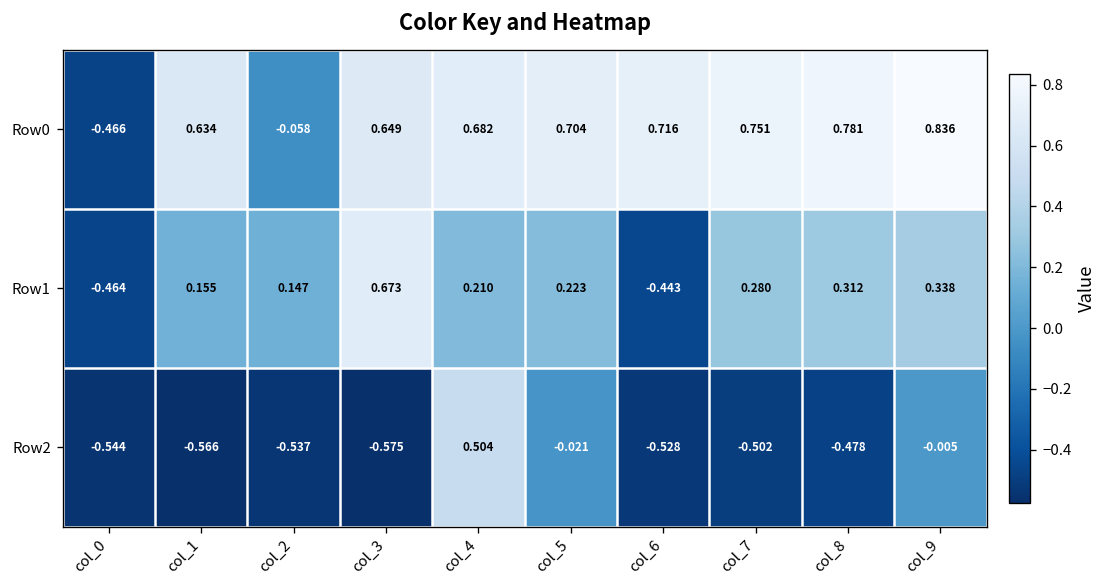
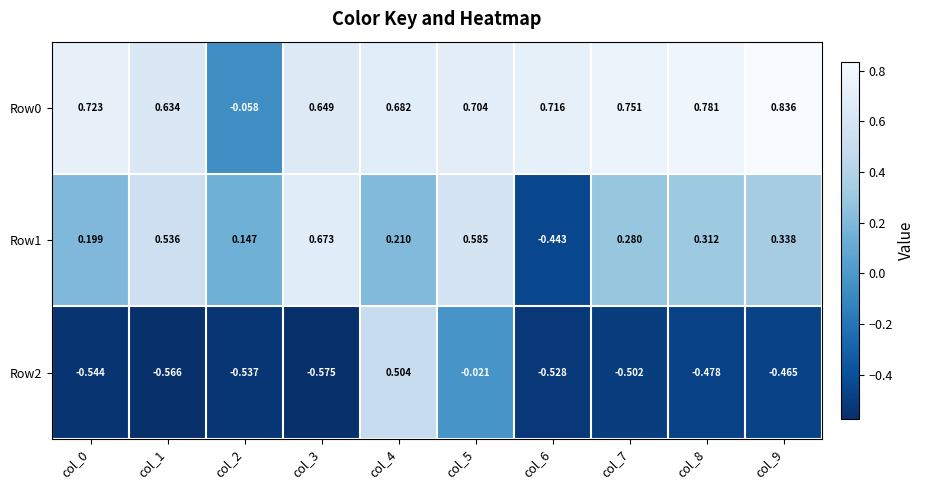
  {
    "Row0": {
-     "col_0": -0.466,
+     "col_0": 0.723,
      "col_1": 0.634,
      "col_2": -0.058,
      "col_3": 0.649,
      "col_4": 0.682,
      "col_5": 0.704,
      "col_6": 0.716,
      "col_7": 0.751,
      "col_8": 0.781,
      "col_9": 0.836
    },
    "Row1": {
-     "col_0": -0.464,
-     "col_1": 0.155,
+     "col_0": 0.199,
+     "col_1": 0.536,
      "col_2": 0.147,
      "col_3": 0.673,
      "col_4": 0.210,
-     "col_5": 0.223,
+     "col_5": 0.585,
      "col_6": -0.443,
      "col_7": 0.280,
      "col_8": 0.312,
      "col_9": 0.338
    },
    "Row2": {
      "col_0": -0.544,
      "col_1": -0.566,
      "col_2": -0.537,
      "col_3": -0.575,
      "col_4": 0.504,
      "col_5": -0.021,
      "col_6": -0.528,
      "col_7": -0.502,
      "col_8": -0.478,
-     "col_9": -0.005
+     "col_9": -0.465
    }
  }
